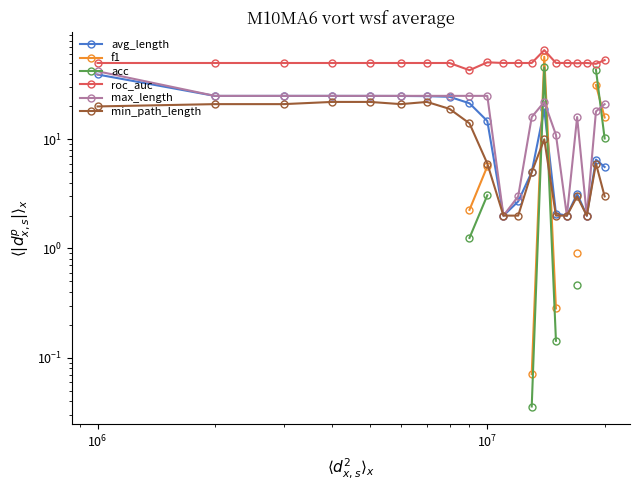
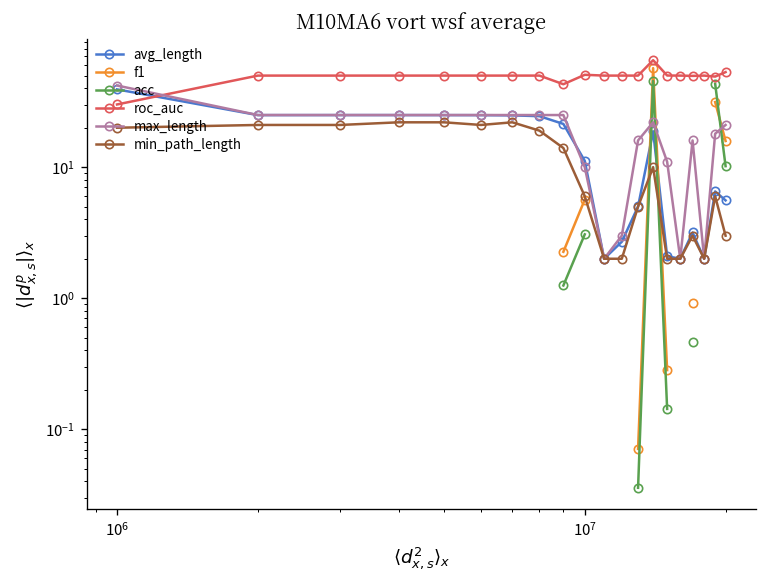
  {
    "avg_length": {
      "10^6": 39,
-     "10^7": 15
+     "10^7": 11
    },
    "f1": {
      "10^7": 6
    },
    "acc": {
      "10^7": 3
    },
    "roc_auc": {
-     "10^6": 50,
+     "10^6": 30,
      "10^7": 50
    },
    "max_length": {
      "10^6": 42,
-     "10^7": 25
+     "10^7": 10
    },
    "min_path_length": {
      "10^6": 20,
      "10^7": 6
    }
  }
